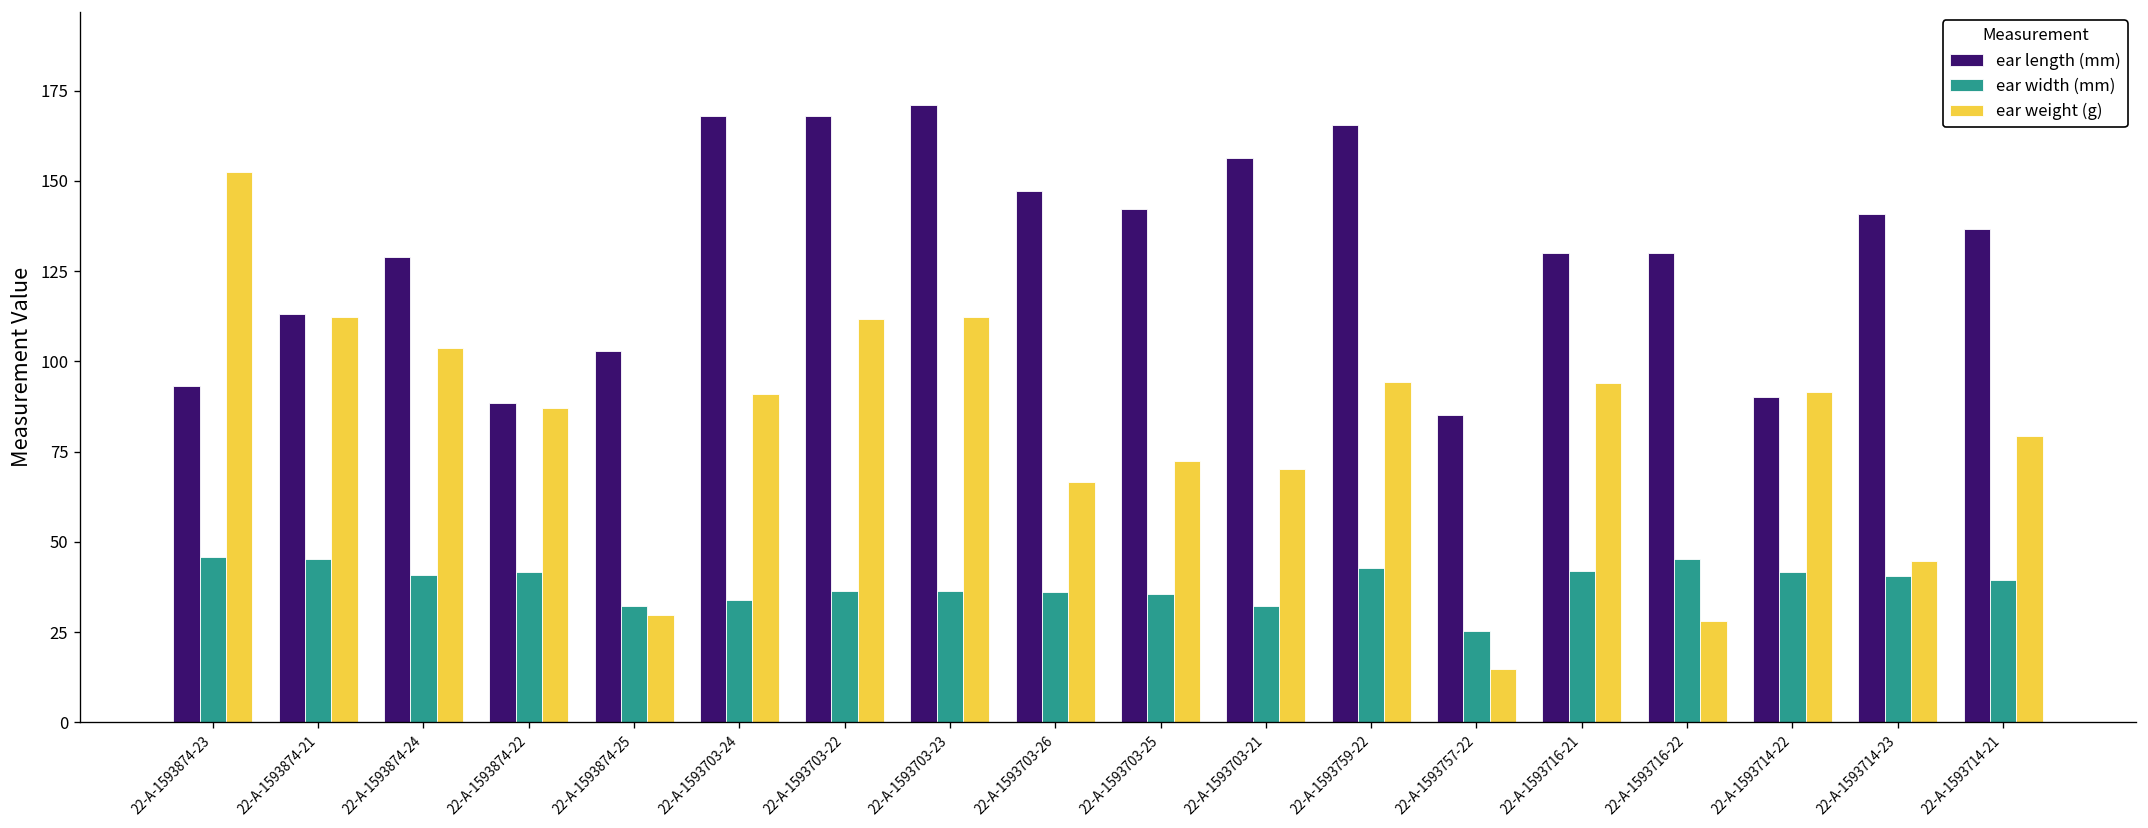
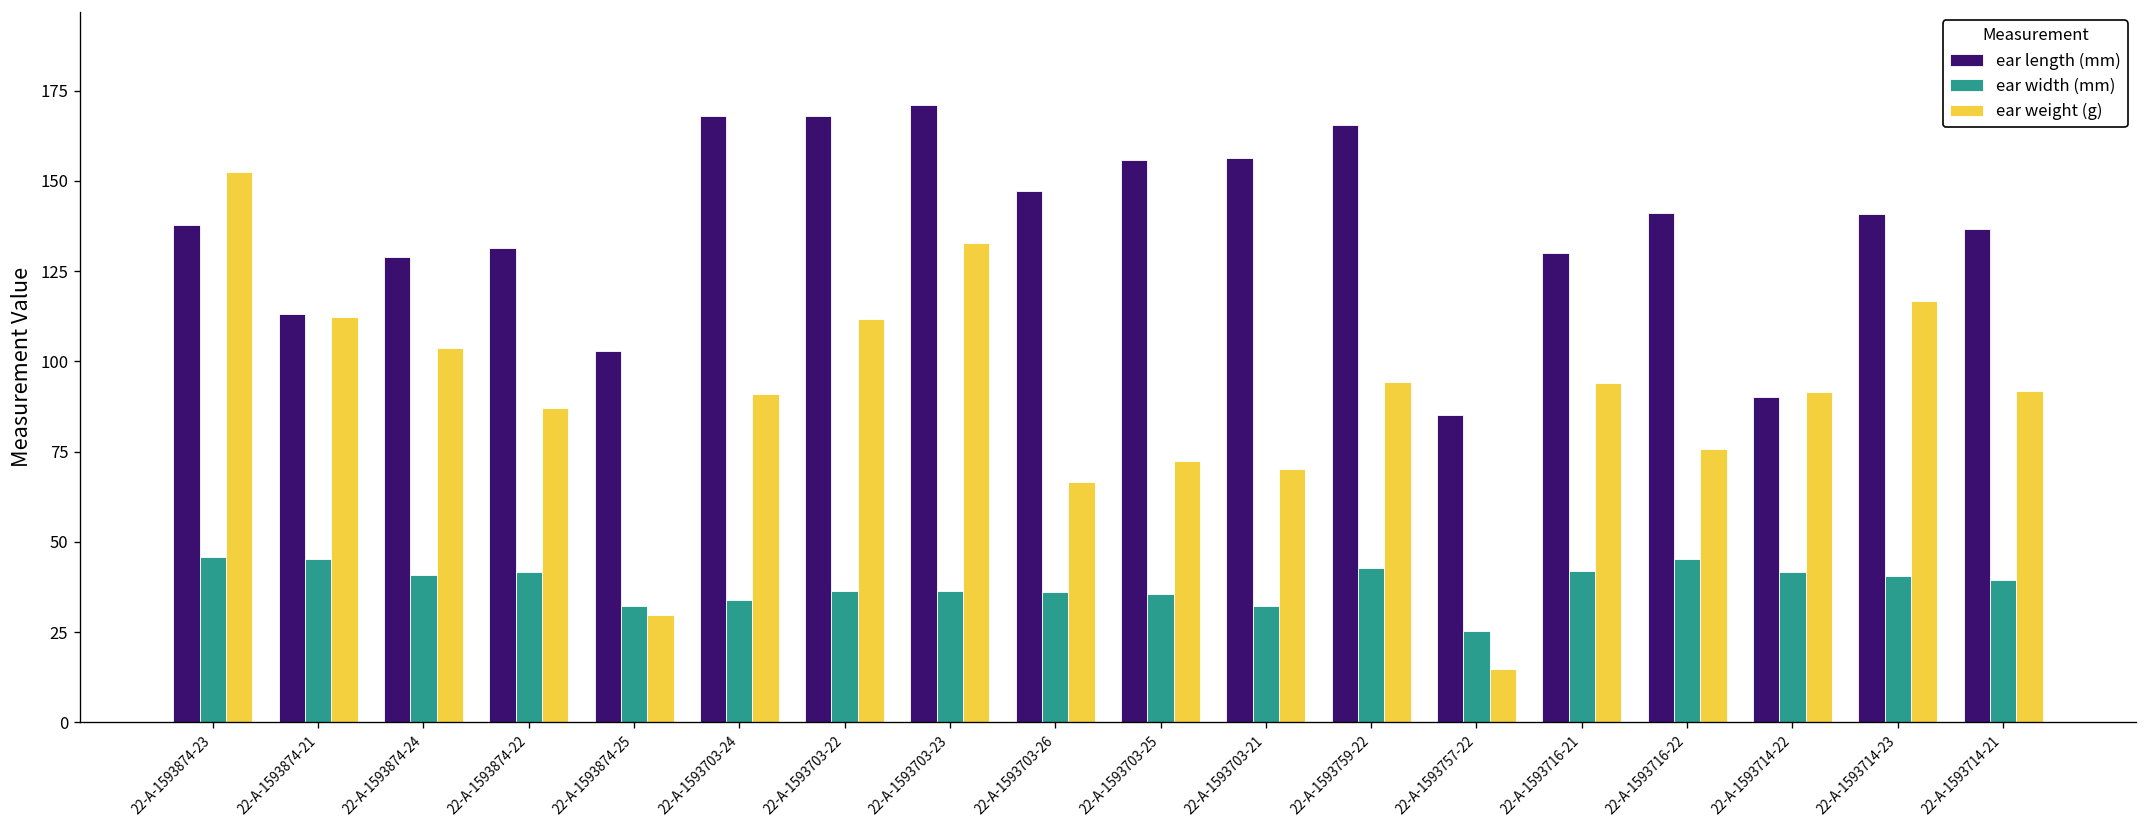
  {
    "ear length (mm)": {
-     "22-A-1593874-23": 93,
+     "22-A-1593874-23": 138,
      "22-A-1593874-21": 113,
      "22-A-1593874-24": 129,
-     "22-A-1593874-22": 89,
+     "22-A-1593874-22": 131,
      "22-A-1593874-25": 103,
      "22-A-1593703-24": 168,
      "22-A-1593703-22": 168,
      "22-A-1593703-23": 171,
      "22-A-1593703-26": 147,
-     "22-A-1593703-25": 142,
+     "22-A-1593703-25": 156,
      "22-A-1593703-21": 156,
      "22-A-1593759-22": 165,
      "22-A-1593757-22": 85,
      "22-A-1593716-21": 130,
-     "22-A-1593716-22": 130,
+     "22-A-1593716-22": 141,
      "22-A-1593714-22": 90,
      "22-A-1593714-23": 141,
      "22-A-1593714-21": 137
    },
    "ear width (mm)": {
      "22-A-1593874-23": 46,
      "22-A-1593874-21": 45,
      "22-A-1593874-24": 41,
      "22-A-1593874-22": 42,
      "22-A-1593874-25": 32,
      "22-A-1593703-24": 34,
      "22-A-1593703-22": 36,
      "22-A-1593703-23": 36,
      "22-A-1593703-26": 36,
      "22-A-1593703-25": 36,
      "22-A-1593703-21": 32,
      "22-A-1593759-22": 43,
      "22-A-1593757-22": 25,
      "22-A-1593716-21": 42,
      "22-A-1593716-22": 45,
      "22-A-1593714-22": 42,
      "22-A-1593714-23": 41,
      "22-A-1593714-21": 40
    },
    "ear weight (g)": {
      "22-A-1593874-23": 153,
      "22-A-1593874-21": 112,
      "22-A-1593874-24": 104,
      "22-A-1593874-22": 87,
      "22-A-1593874-25": 30,
      "22-A-1593703-24": 91,
      "22-A-1593703-22": 112,
-     "22-A-1593703-23": 112,
+     "22-A-1593703-23": 133,
      "22-A-1593703-26": 67,
      "22-A-1593703-25": 73,
      "22-A-1593703-21": 70,
      "22-A-1593759-22": 94,
      "22-A-1593757-22": 15,
      "22-A-1593716-21": 94,
-     "22-A-1593716-22": 28,
+     "22-A-1593716-22": 76,
      "22-A-1593714-22": 92,
-     "22-A-1593714-23": 45,
-     "22-A-1593714-21": 79
+     "22-A-1593714-23": 117,
+     "22-A-1593714-21": 92
    }
  }
